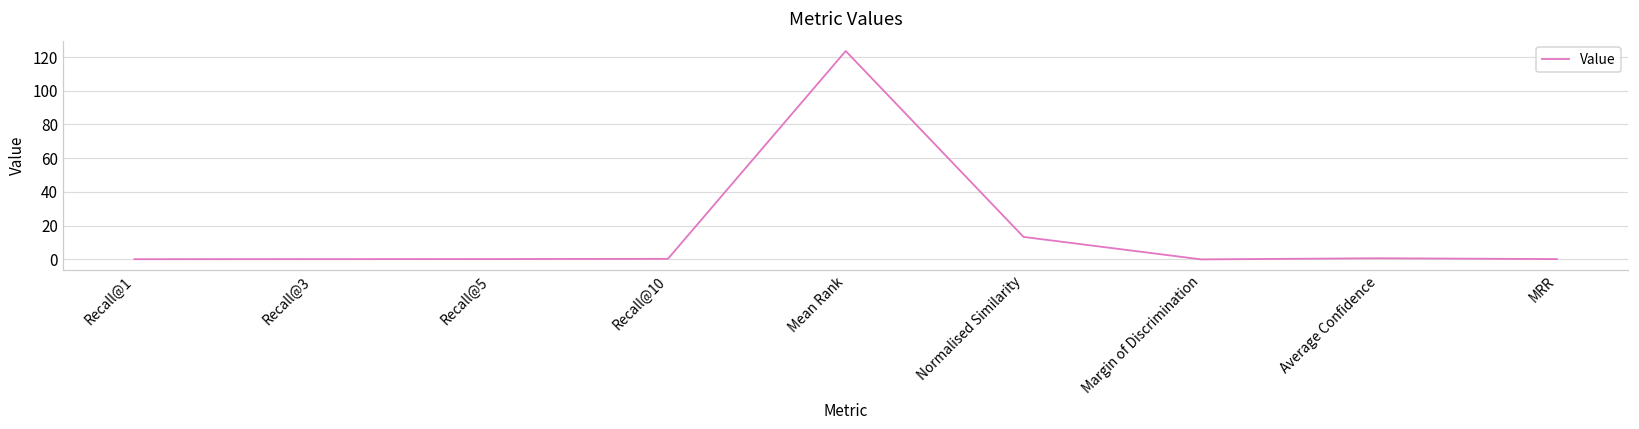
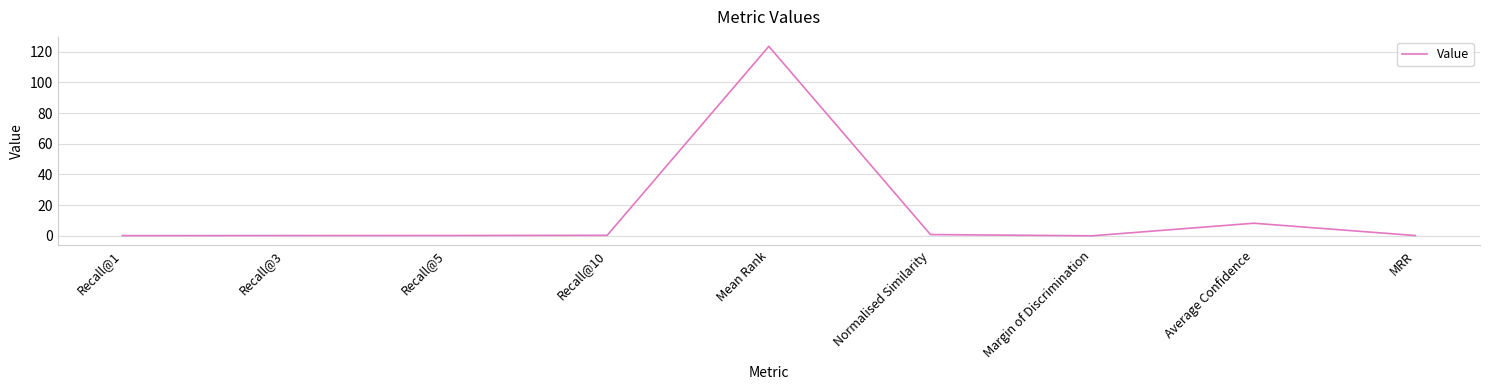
  {
    "Recall@1": 0,
    "Recall@3": 0,
    "Recall@5": 0,
    "Recall@10": 0,
    "Mean Rank": 124,
-   "Normalised Similarity": 13,
+   "Normalised Similarity": 1,
    "Margin of Discrimination": 0,
-   "Average Confidence": 1,
+   "Average Confidence": 8,
    "MRR": 0
  }
